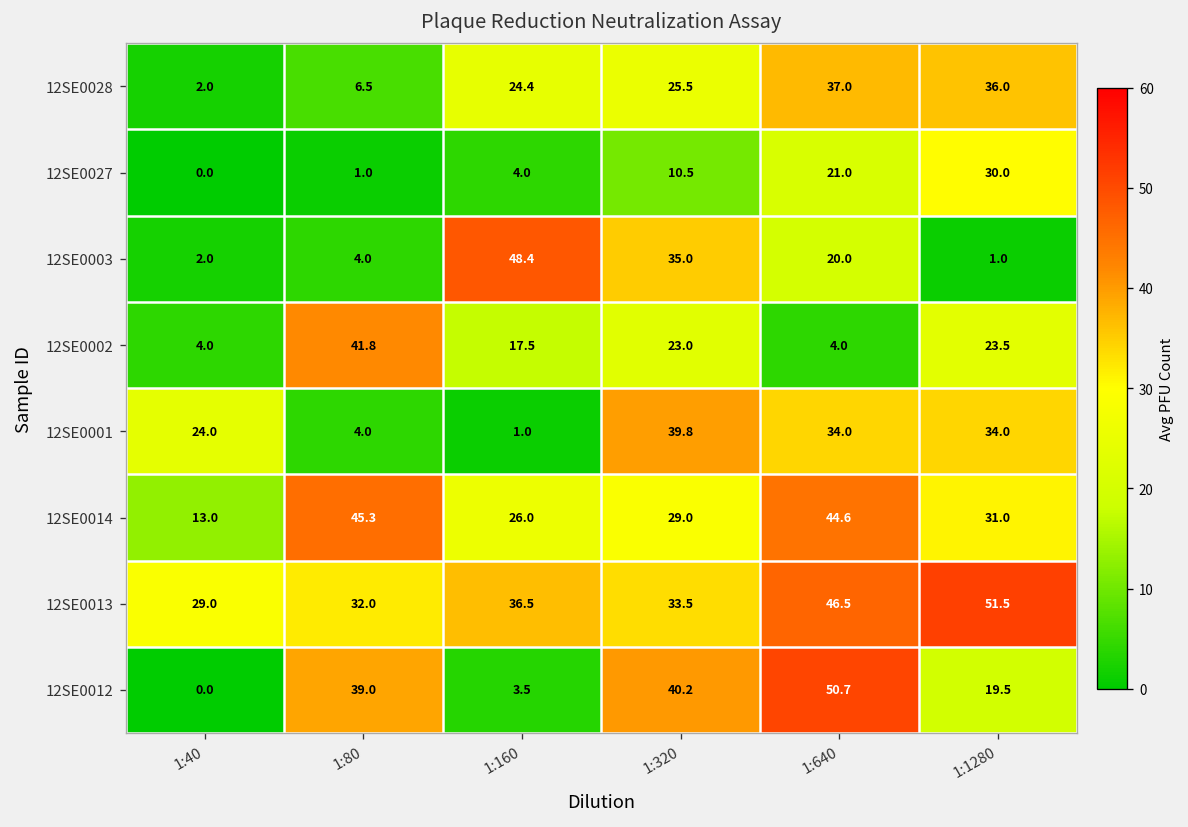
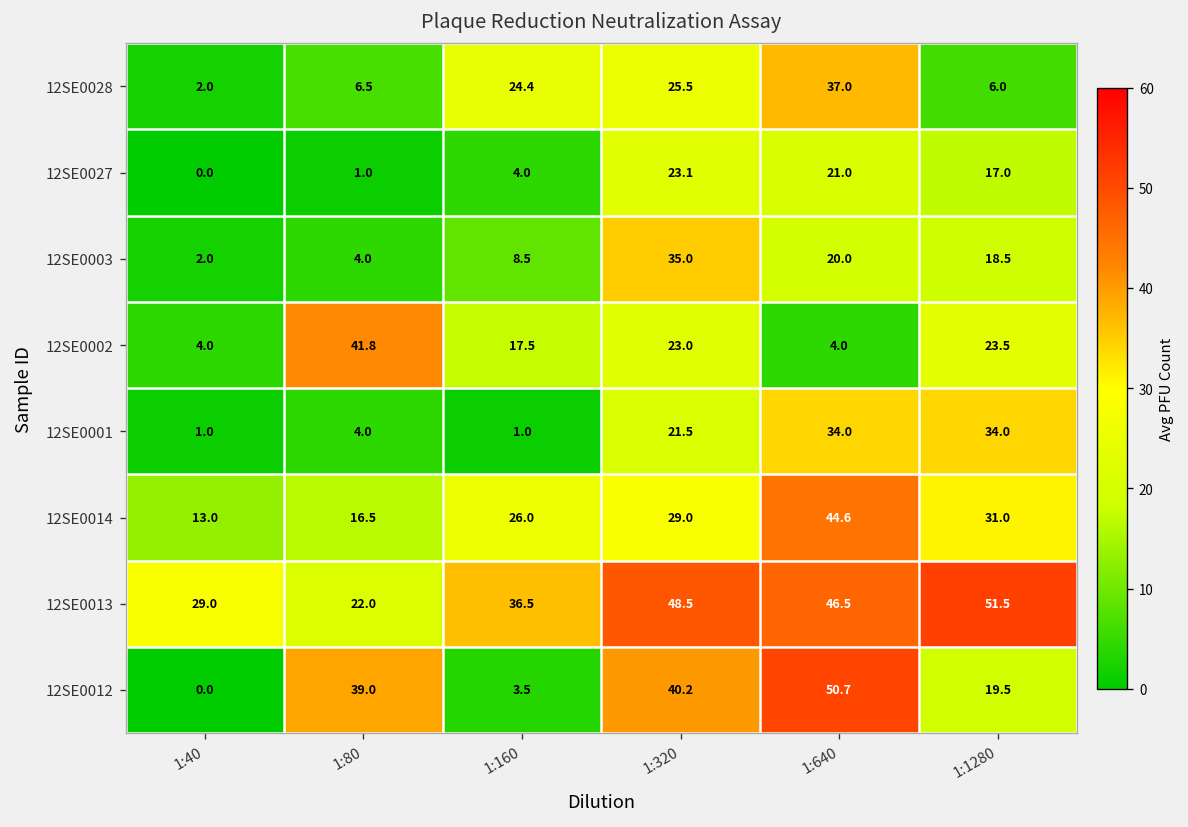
  {
    "12SE0028": {
      "1:40": 2.0,
      "1:80": 6.5,
      "1:160": 24.4,
      "1:320": 25.5,
      "1:640": 37.0,
-     "1:1280": 36.0
+     "1:1280": 6.0
    },
    "12SE0027": {
      "1:40": 0.0,
      "1:80": 1.0,
      "1:160": 4.0,
-     "1:320": 10.5,
+     "1:320": 23.1,
      "1:640": 21.0,
-     "1:1280": 30.0
+     "1:1280": 17.0
    },
    "12SE0003": {
      "1:40": 2.0,
      "1:80": 4.0,
-     "1:160": 48.4,
+     "1:160": 8.5,
      "1:320": 35.0,
      "1:640": 20.0,
-     "1:1280": 1.0
+     "1:1280": 18.5
    },
    "12SE0002": {
      "1:40": 4.0,
      "1:80": 41.8,
      "1:160": 17.5,
      "1:320": 23.0,
      "1:640": 4.0,
      "1:1280": 23.5
    },
    "12SE0001": {
-     "1:40": 24.0,
+     "1:40": 1.0,
      "1:80": 4.0,
      "1:160": 1.0,
-     "1:320": 39.8,
+     "1:320": 21.5,
      "1:640": 34.0,
      "1:1280": 34.0
    },
    "12SE0014": {
      "1:40": 13.0,
-     "1:80": 45.3,
+     "1:80": 16.5,
      "1:160": 26.0,
      "1:320": 29.0,
      "1:640": 44.6,
      "1:1280": 31.0
    },
    "12SE0013": {
      "1:40": 29.0,
-     "1:80": 32.0,
+     "1:80": 22.0,
      "1:160": 36.5,
-     "1:320": 33.5,
+     "1:320": 48.5,
      "1:640": 46.5,
      "1:1280": 51.5
    },
    "12SE0012": {
      "1:40": 0.0,
      "1:80": 39.0,
      "1:160": 3.5,
      "1:320": 40.2,
      "1:640": 50.7,
      "1:1280": 19.5
    }
  }
